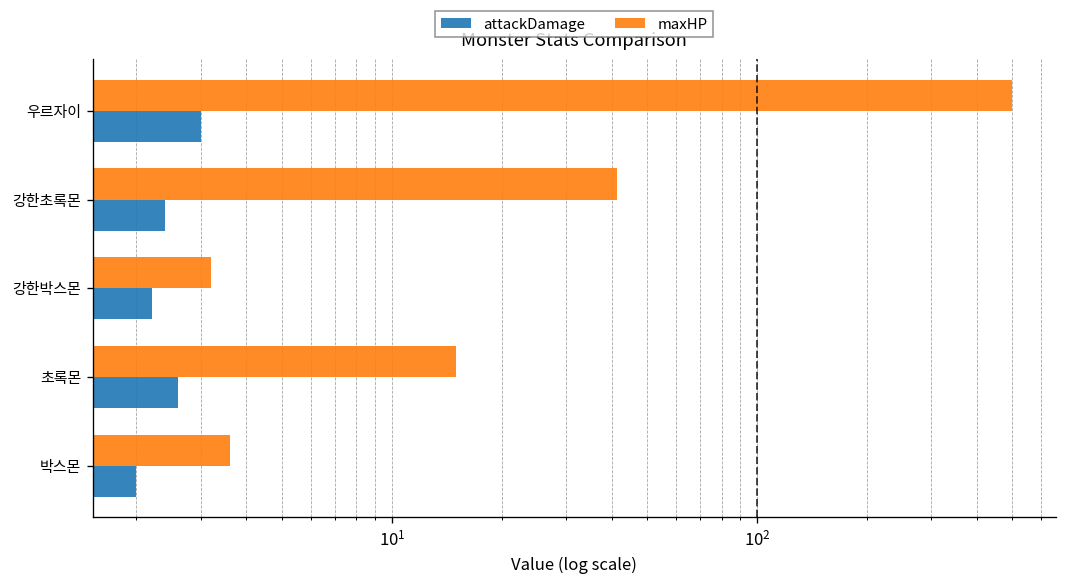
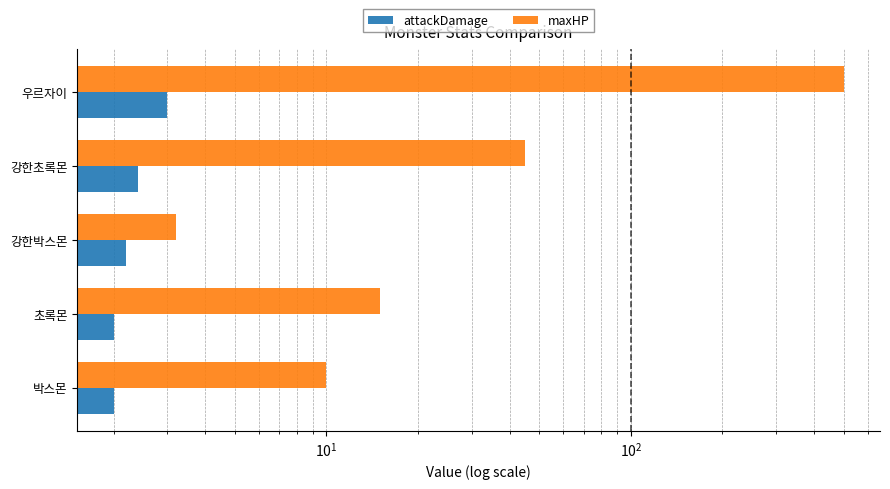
  {
    "attackDamage": {
      "우르자이": 3.0,
      "강한초록몬": 2.4,
      "강한박스몬": 2.2,
-     "초록몬": 2.6,
+     "초록몬": 2.0,
      "박스몬": 2.0
    },
    "maxHP": {
      "우르자이": 500,
-     "강한초록몬": 42,
+     "강한초록몬": 45,
      "강한박스몬": 3.2,
      "초록몬": 15,
-     "박스몬": 3.6
+     "박스몬": 10.0
    }
  }
